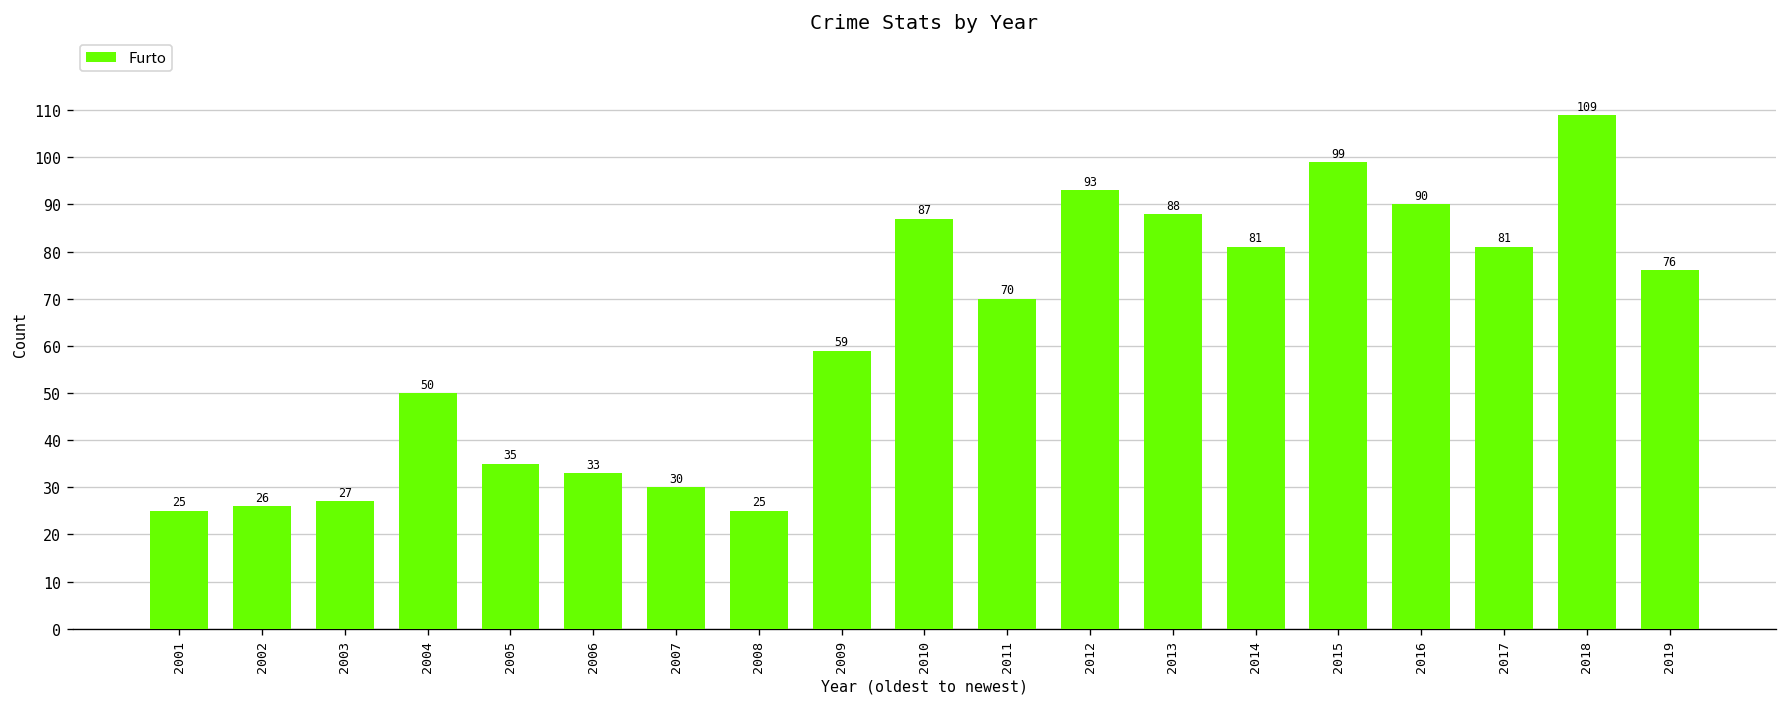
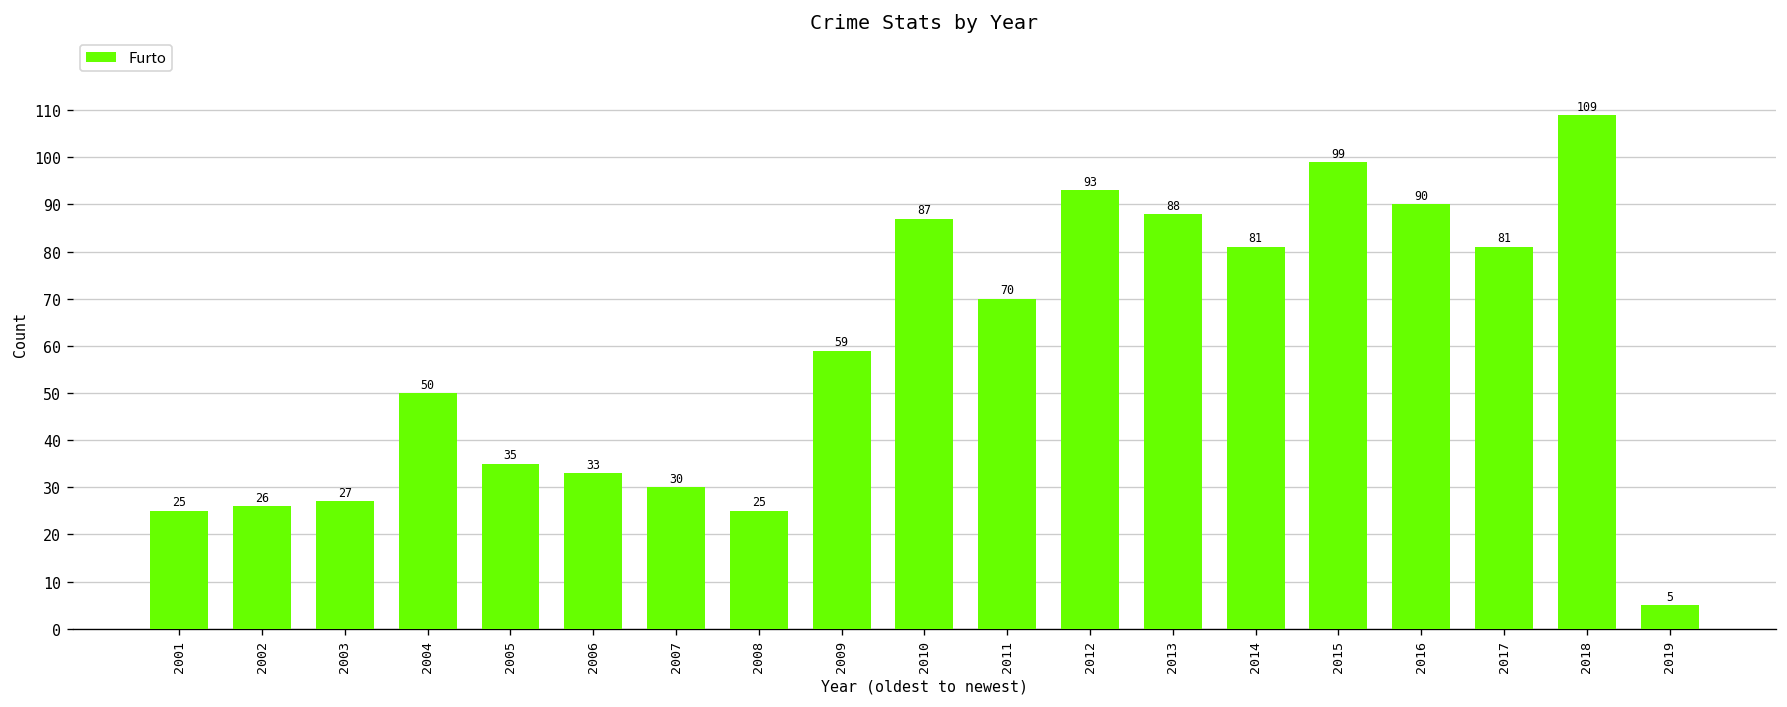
  {
    "2001": 25,
    "2002": 26,
    "2003": 27,
    "2004": 50,
    "2005": 35,
    "2006": 33,
    "2007": 30,
    "2008": 25,
    "2009": 59,
    "2010": 87,
    "2011": 70,
    "2012": 93,
    "2013": 88,
    "2014": 81,
    "2015": 99,
    "2016": 90,
    "2017": 81,
    "2018": 109,
-   "2019": 76
+   "2019": 5
  }
